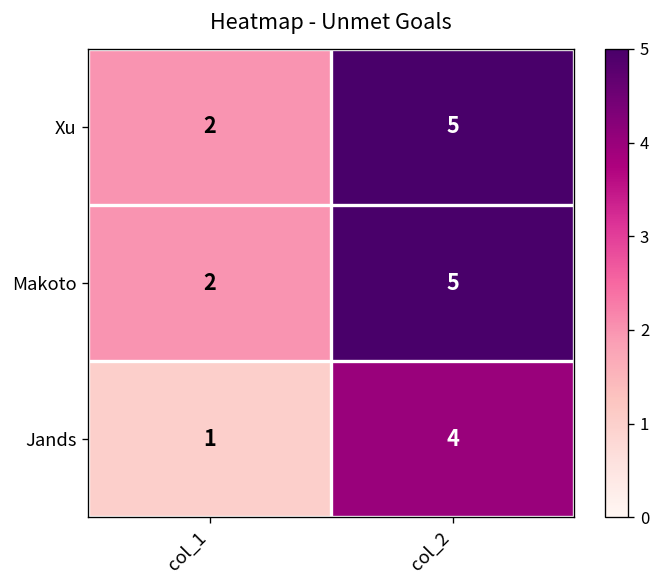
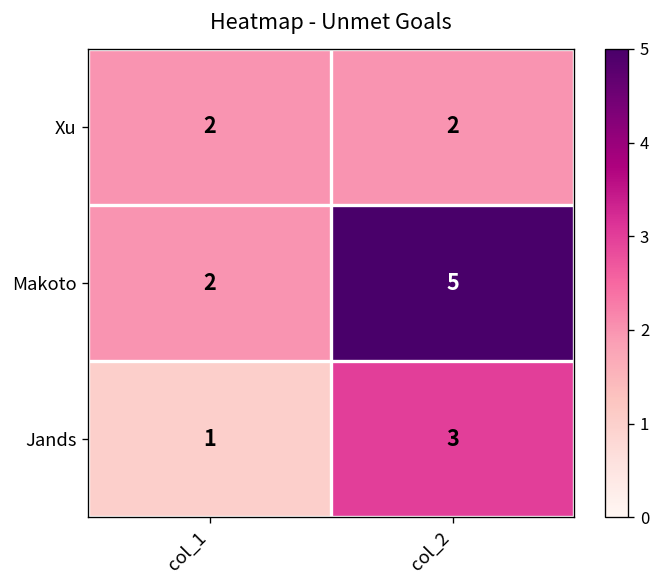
  {
    "Xu": {
      "col_1": 2,
-     "col_2": 5
+     "col_2": 2
    },
    "Makoto": {
      "col_1": 2,
      "col_2": 5
    },
    "Jands": {
      "col_1": 1,
-     "col_2": 4
+     "col_2": 3
    }
  }
